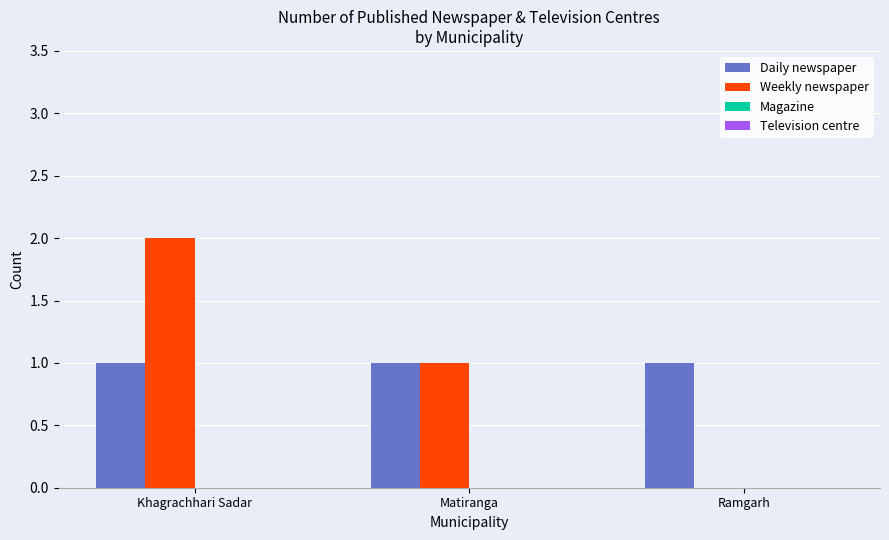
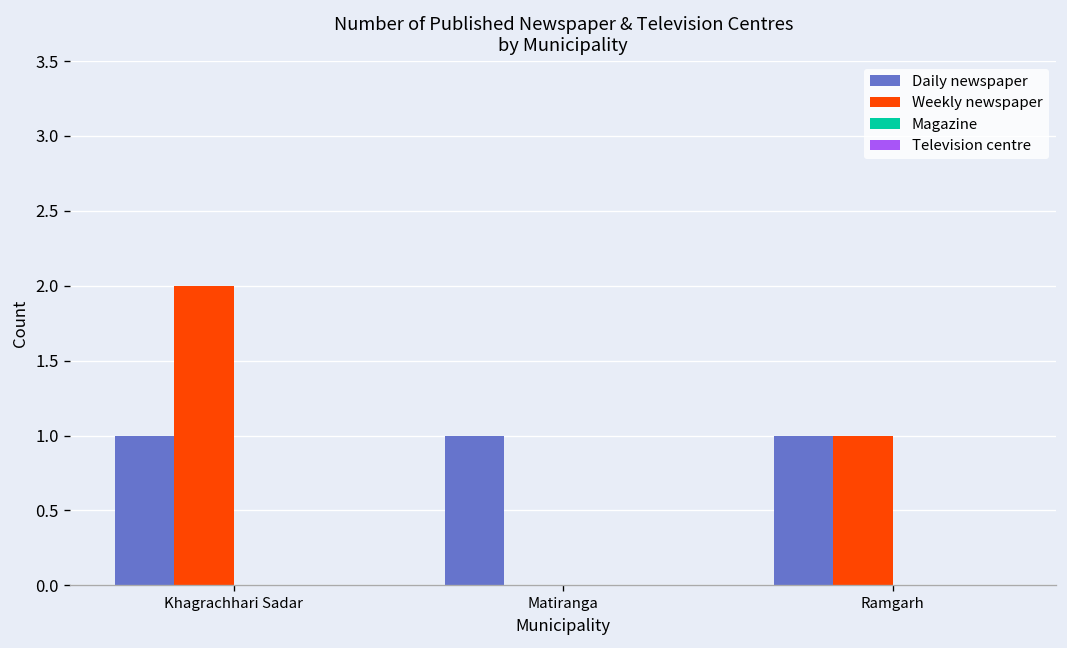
  {
    "Daily newspaper": {
      "Khagrachhari Sadar": 1,
      "Matiranga": 1,
      "Ramgarh": 1
    },
    "Weekly newspaper": {
      "Khagrachhari Sadar": 2,
-     "Matiranga": 1,
-     "Ramgarh": 0
+     "Matiranga": 0,
+     "Ramgarh": 1
    },
    "Magazine": {
      "Khagrachhari Sadar": 0,
      "Matiranga": 0,
      "Ramgarh": 0
    },
    "Television centre": {
      "Khagrachhari Sadar": 0,
      "Matiranga": 0,
      "Ramgarh": 0
    }
  }
